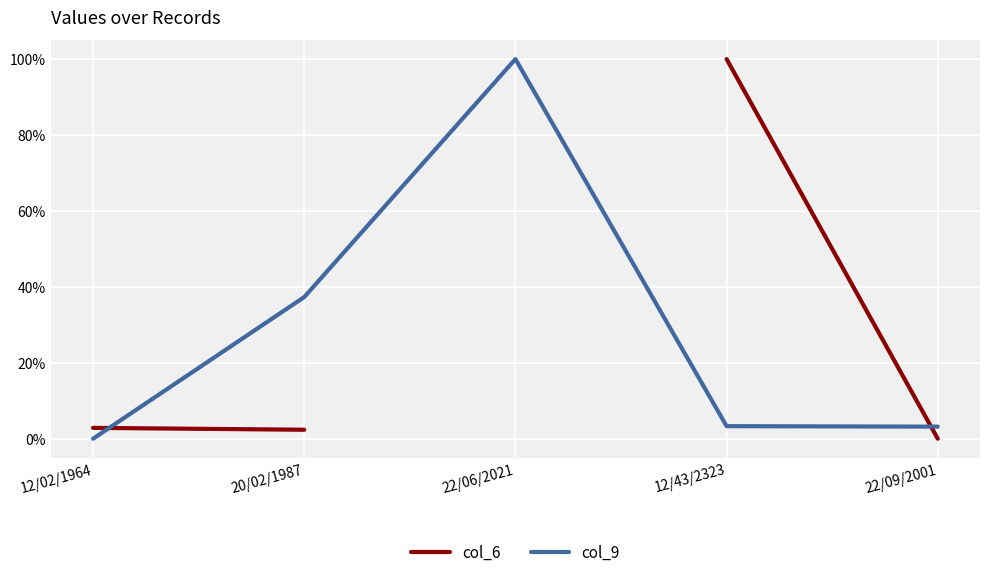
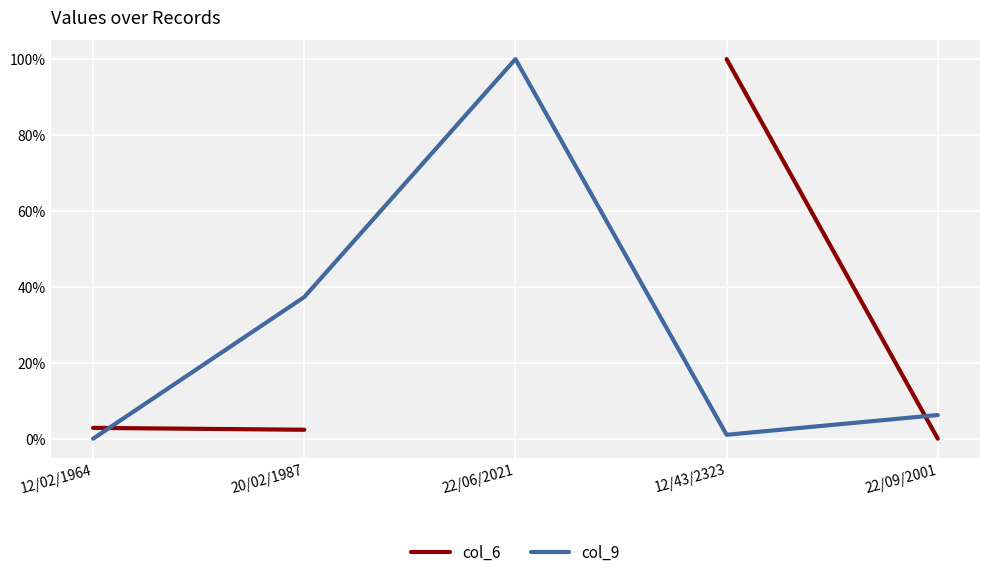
  {
    "col_6": {
      "12/02/1964": "3%",
      "20/02/1987": "2%",
      "12/43/2323": "100%",
      "22/09/2001": "0%"
    },
    "col_9": {
      "12/02/1964": "0%",
      "20/02/1987": "37%",
      "22/06/2021": "100%",
-     "12/43/2323": "3%",
-     "22/09/2001": "3%"
+     "12/43/2323": "1%",
+     "22/09/2001": "6%"
    }
  }
